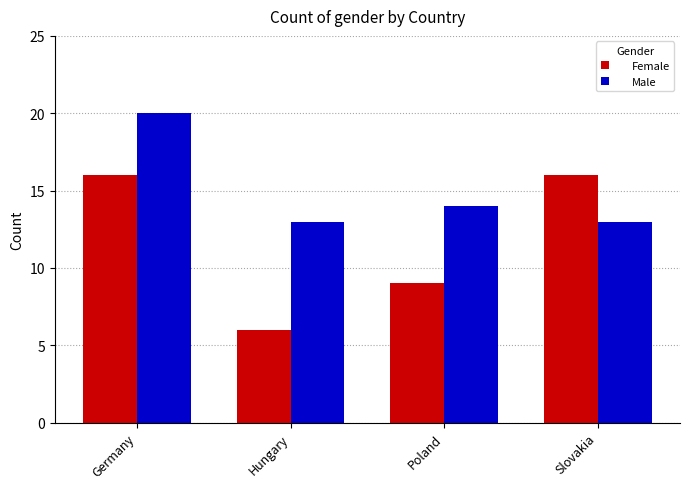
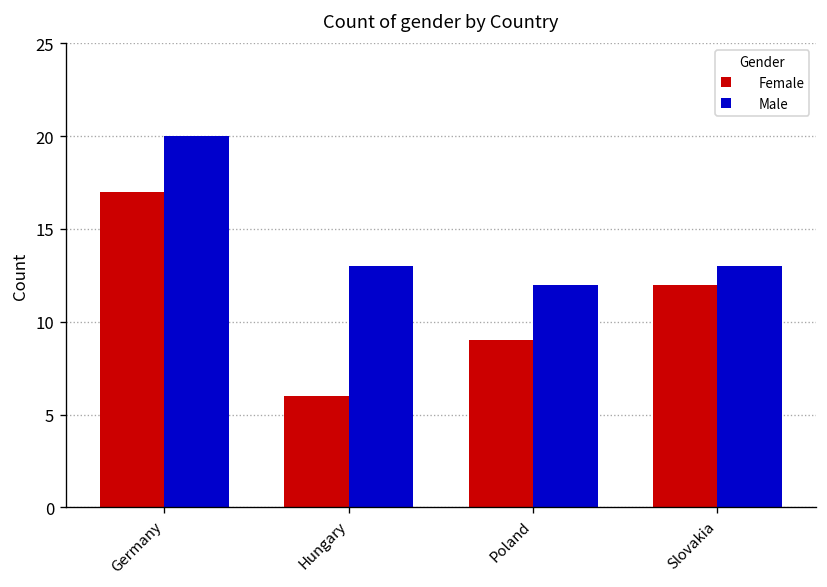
  {
    "Female": {
-     "Germany": 16,
+     "Germany": 17,
      "Hungary": 6,
      "Poland": 9,
-     "Slovakia": 16
+     "Slovakia": 12
    },
    "Male": {
      "Germany": 20,
      "Hungary": 13,
-     "Poland": 14,
+     "Poland": 12,
      "Slovakia": 13
    }
  }
